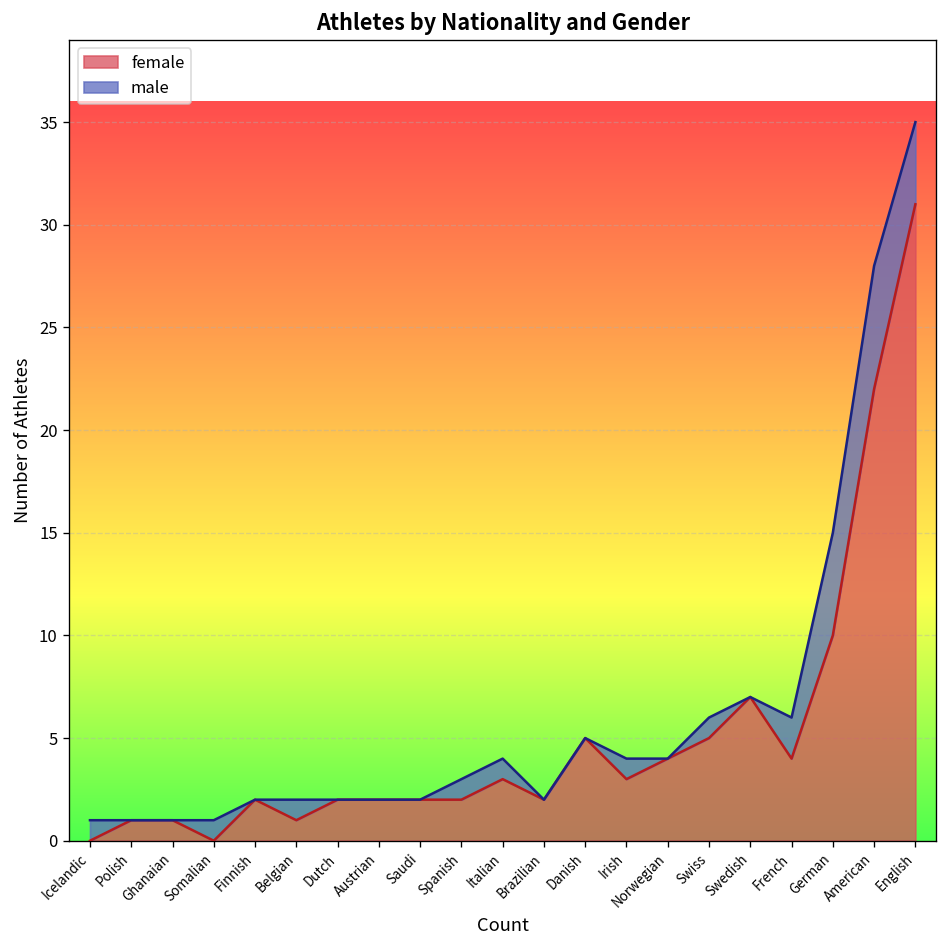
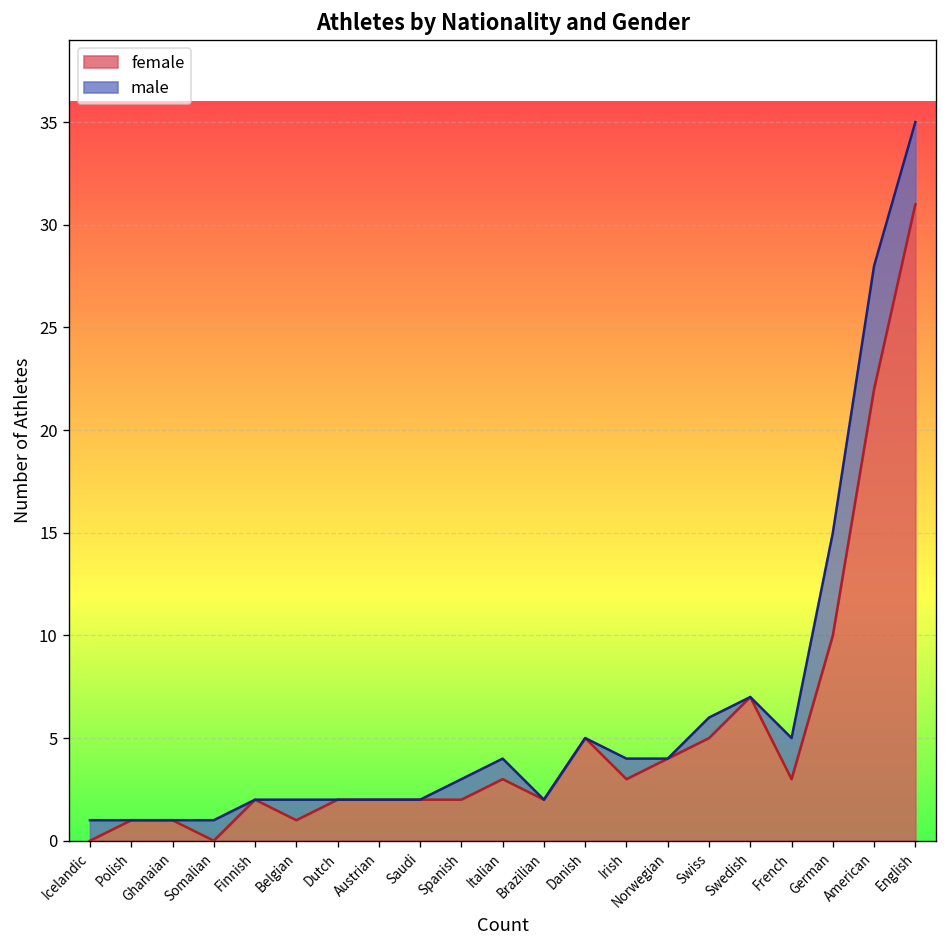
  {
    "female": {
      "Icelandic": 0,
      "Somalian": 0,
      "Belgian": 1,
      "Spanish": 2,
      "Italian": 3,
      "Irish": 3,
      "Swiss": 5,
-     "French": 4,
+     "French": 3,
      "German": 10,
      "American": 22,
      "English": 31
    },
    "male": {
      "Icelandic": 1,
      "Somalian": 1,
      "Belgian": 2,
      "Spanish": 3,
      "Italian": 4,
      "Irish": 4,
      "Swiss": 6,
      "German": 15,
      "American": 28,
      "English": 35
    }
  }
